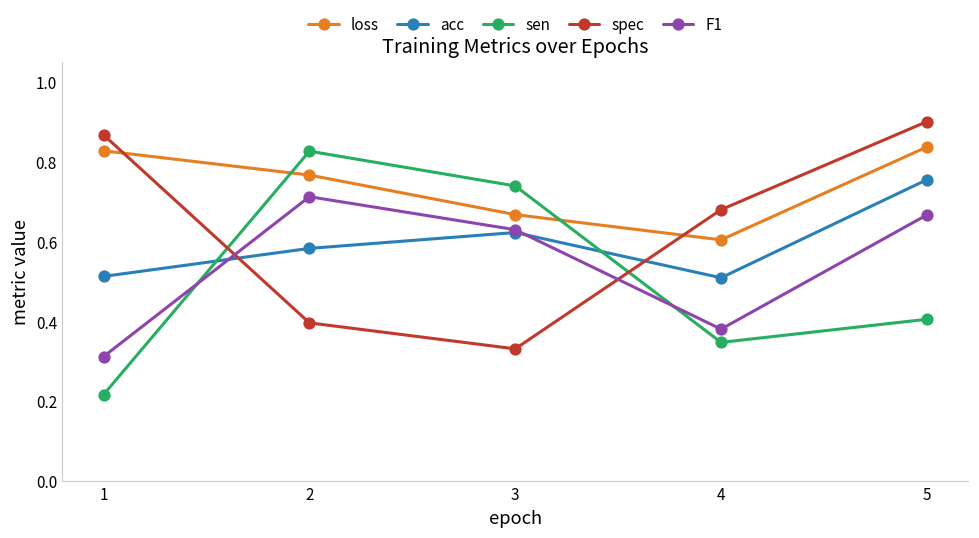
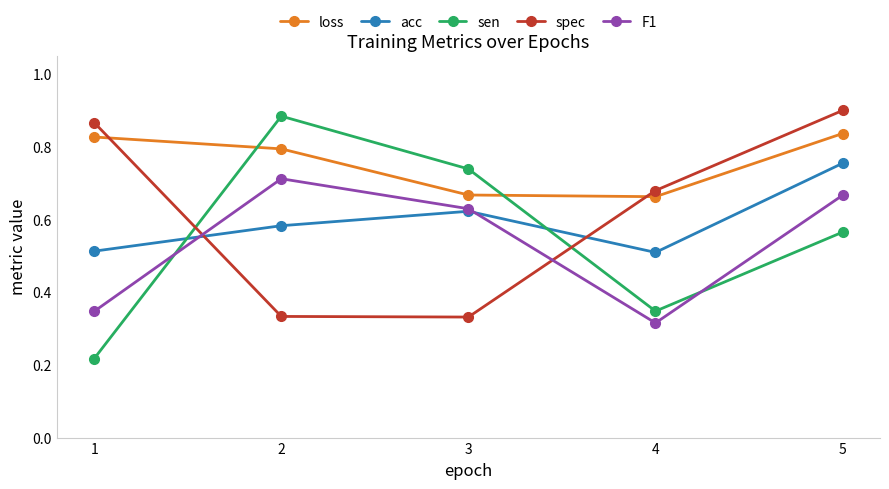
  {
    "loss": {
      "1": 0.83,
-     "2": 0.77,
+     "2": 0.79,
      "3": 0.67,
-     "4": 0.60,
+     "4": 0.66,
      "5": 0.84
    },
    "acc": {
      "1": 0.51,
      "2": 0.58,
      "4": 0.51,
      "5": 0.75
    },
    "sen": {
      "1": 0.22,
-     "2": 0.83,
+     "2": 0.88,
      "3": 0.74,
      "4": 0.35,
-     "5": 0.41
+     "5": 0.57
    },
    "spec": {
      "1": 0.87,
-     "2": 0.40,
+     "2": 0.33,
      "3": 0.33,
      "4": 0.68,
      "5": 0.90
    },
    "F1": {
-     "1": 0.31,
+     "1": 0.35,
      "2": 0.71,
-     "4": 0.38,
+     "4": 0.32,
      "5": 0.67
    }
  }
